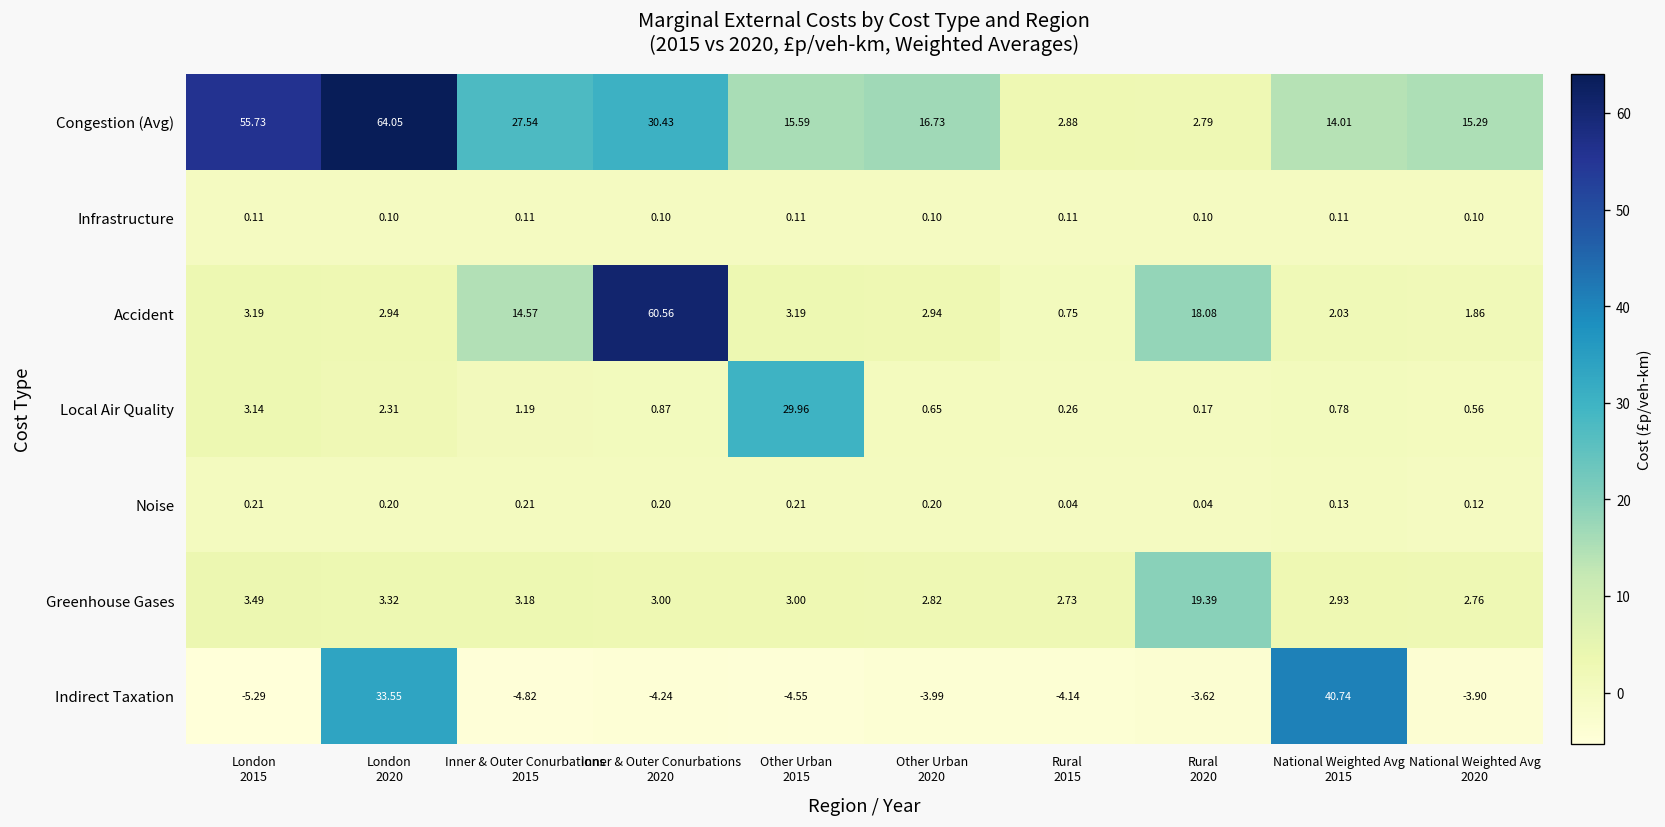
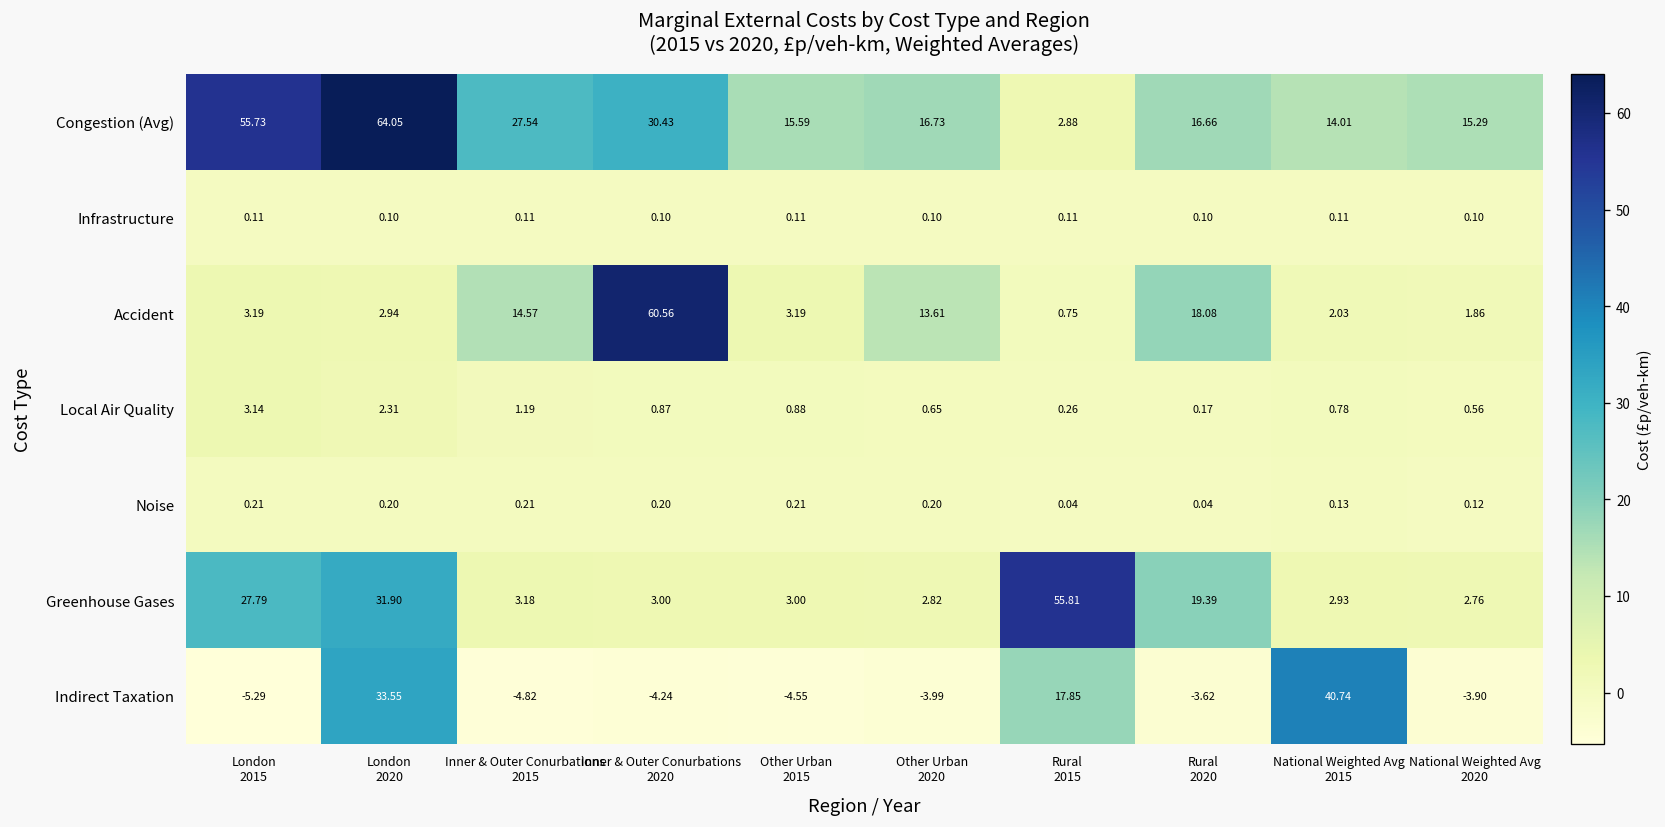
  {
    "Congestion (Avg)": {
      "London 2015": 55.73,
      "London 2020": 64.05,
      "Other Urban 2015": 15.59,
      "Other Urban 2020": 16.73,
      "Rural 2015": 2.88,
-     "Rural 2020": 2.79,
+     "Rural 2020": 16.66,
      "National Weighted Avg 2015": 14.01,
      "National Weighted Avg 2020": 15.29
    },
    "Infrastructure": {
      "London 2015": 0.11,
      "London 2020": 0.10,
      "Other Urban 2015": 0.11,
      "Other Urban 2020": 0.10,
      "Rural 2015": 0.11,
      "Rural 2020": 0.10,
      "National Weighted Avg 2015": 0.11,
      "National Weighted Avg 2020": 0.10
    },
    "Accident": {
      "London 2015": 3.19,
      "London 2020": 2.94,
      "Other Urban 2015": 3.19,
-     "Other Urban 2020": 2.94,
+     "Other Urban 2020": 13.61,
      "Rural 2015": 0.75,
      "Rural 2020": 18.08,
      "National Weighted Avg 2015": 2.03,
      "National Weighted Avg 2020": 1.86
    },
    "Local Air Quality": {
      "London 2015": 3.14,
      "London 2020": 2.31,
-     "Other Urban 2015": 29.96,
+     "Other Urban 2015": 0.88,
      "Other Urban 2020": 0.65,
      "Rural 2015": 0.26,
      "Rural 2020": 0.17,
      "National Weighted Avg 2015": 0.78,
      "National Weighted Avg 2020": 0.56
    },
    "Noise": {
      "London 2015": 0.21,
      "London 2020": 0.20,
      "Other Urban 2015": 0.21,
      "Other Urban 2020": 0.20,
      "Rural 2015": 0.04,
      "Rural 2020": 0.04,
      "National Weighted Avg 2015": 0.13,
      "National Weighted Avg 2020": 0.12
    },
    "Greenhouse Gases": {
-     "London 2015": 3.49,
-     "London 2020": 3.32,
+     "London 2015": 27.79,
+     "London 2020": 31.90,
      "Other Urban 2015": 3.00,
      "Other Urban 2020": 2.82,
-     "Rural 2015": 2.73,
+     "Rural 2015": 55.81,
      "Rural 2020": 19.39,
      "National Weighted Avg 2015": 2.93,
      "National Weighted Avg 2020": 2.76
    },
    "Indirect Taxation": {
      "London 2015": -5.29,
      "London 2020": 33.55,
      "Other Urban 2015": -4.55,
      "Other Urban 2020": -3.99,
-     "Rural 2015": -4.14,
+     "Rural 2015": 17.85,
      "Rural 2020": -3.62,
      "National Weighted Avg 2015": 40.74,
      "National Weighted Avg 2020": -3.90
    }
  }
